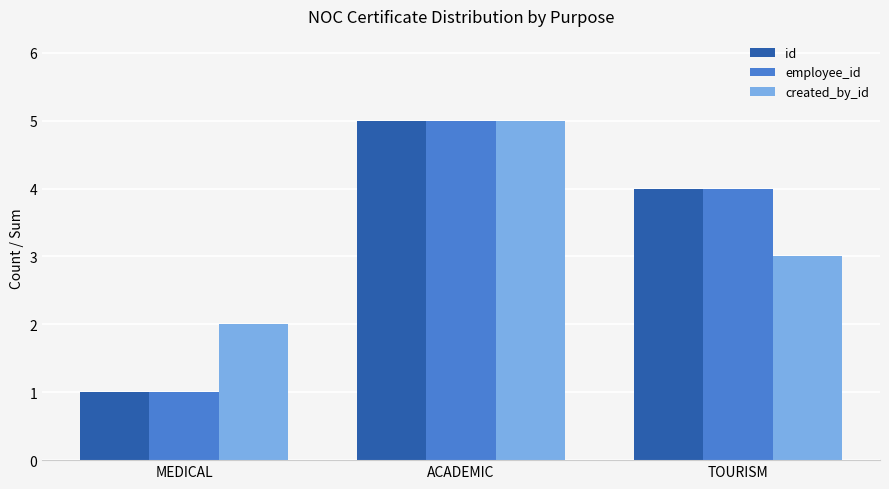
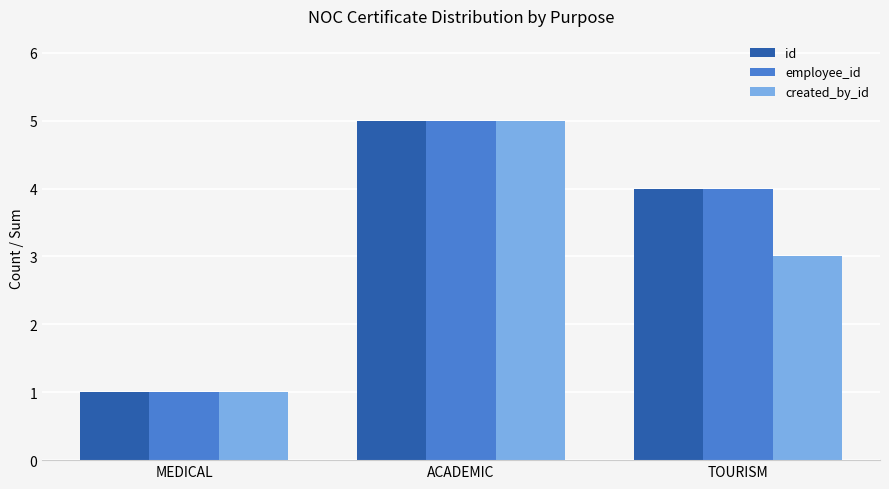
  {
    "created_by_id": {
-     "MEDICAL": 2,
+     "MEDICAL": 1,
      "ACADEMIC": 5,
      "TOURISM": 3
    }
  }
